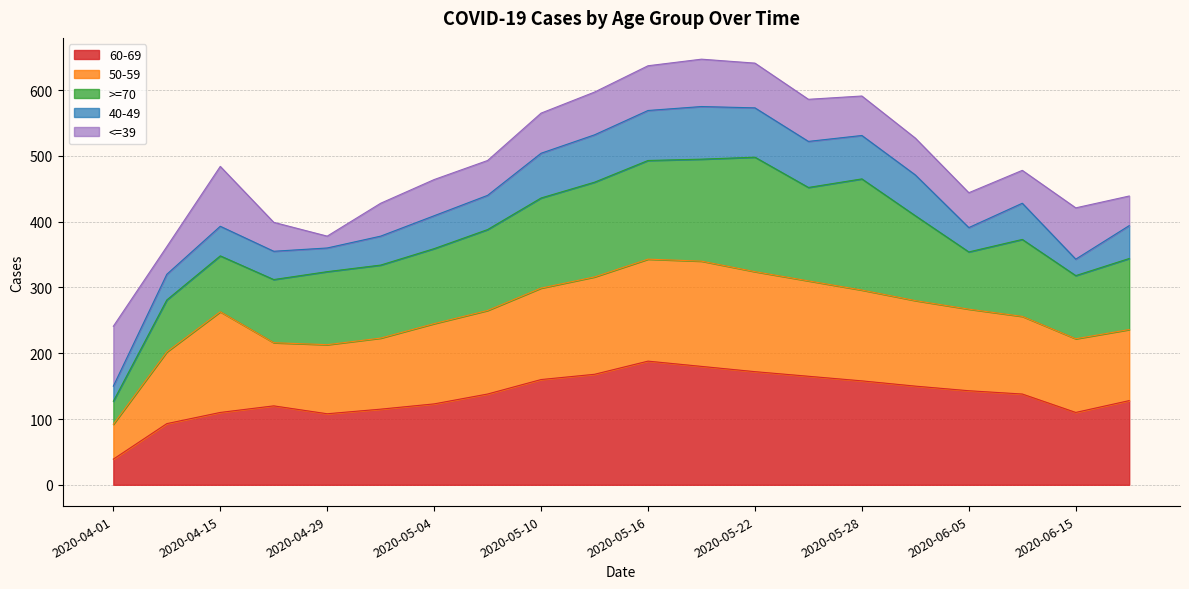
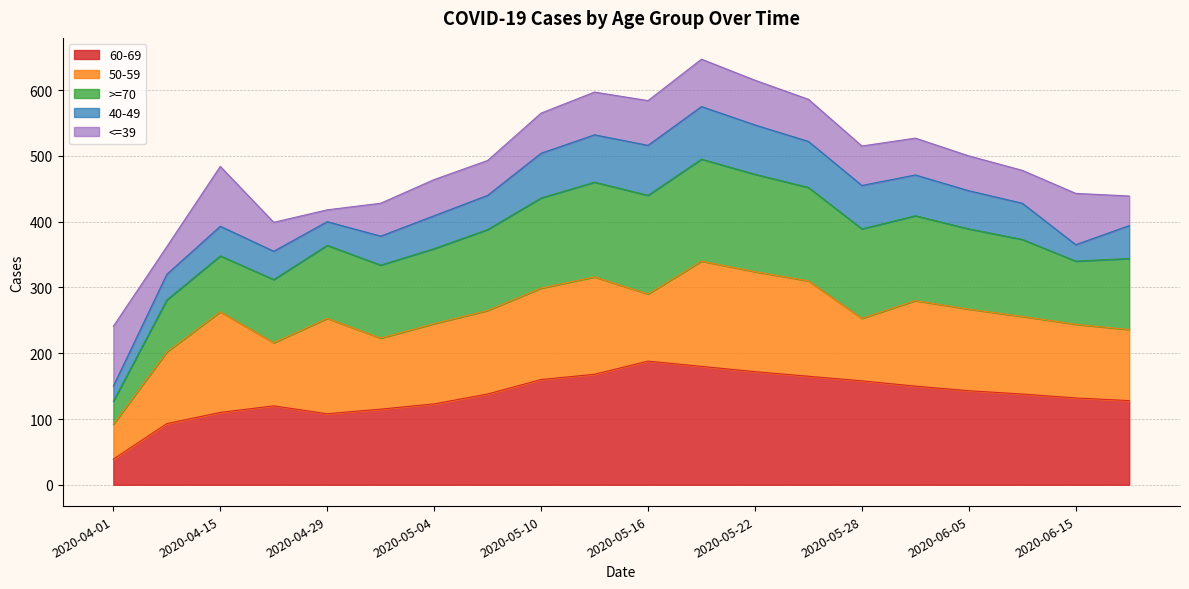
  {
    "60-69": {
      "2020-04-01": 40,
      "2020-04-15": 110,
      "2020-04-29": 110,
      "2020-05-04": 120,
      "2020-05-10": 160,
      "2020-05-16": 190,
      "2020-05-22": 170,
      "2020-05-28": 160,
      "2020-06-05": 140,
-     "2020-06-15": 110
+     "2020-06-15": 130
    },
    "50-59": {
      "2020-04-01": 50,
      "2020-04-15": 150,
-     "2020-04-29": 110,
+     "2020-04-29": 150,
      "2020-05-04": 120,
      "2020-05-10": 140,
-     "2020-05-16": 160,
+     "2020-05-16": 100,
      "2020-05-22": 150,
-     "2020-05-28": 140,
+     "2020-05-28": 100,
      "2020-06-05": 120,
      "2020-06-15": 110
    },
    ">=70": {
      "2020-04-01": 40,
      "2020-04-15": 90,
      "2020-04-29": 110,
      "2020-05-04": 110,
      "2020-05-10": 140,
      "2020-05-16": 150,
-     "2020-05-22": 170,
-     "2020-05-28": 170,
-     "2020-06-05": 90,
+     "2020-05-22": 150,
+     "2020-05-28": 140,
+     "2020-06-05": 120,
      "2020-06-15": 100
    },
    "40-49": {
      "2020-04-01": 20,
      "2020-04-15": 50,
      "2020-04-29": 40,
      "2020-05-04": 50,
      "2020-05-10": 70,
      "2020-05-16": 80,
      "2020-05-22": 80,
      "2020-05-28": 70,
-     "2020-06-05": 40,
+     "2020-06-05": 60,
      "2020-06-15": 30
    },
    "<=39": {
      "2020-04-01": 90,
      "2020-04-15": 90,
      "2020-04-29": 20,
      "2020-05-04": 60,
      "2020-05-10": 60,
      "2020-05-16": 70,
      "2020-05-22": 70,
      "2020-05-28": 60,
      "2020-06-05": 50,
      "2020-06-15": 80
    }
  }
